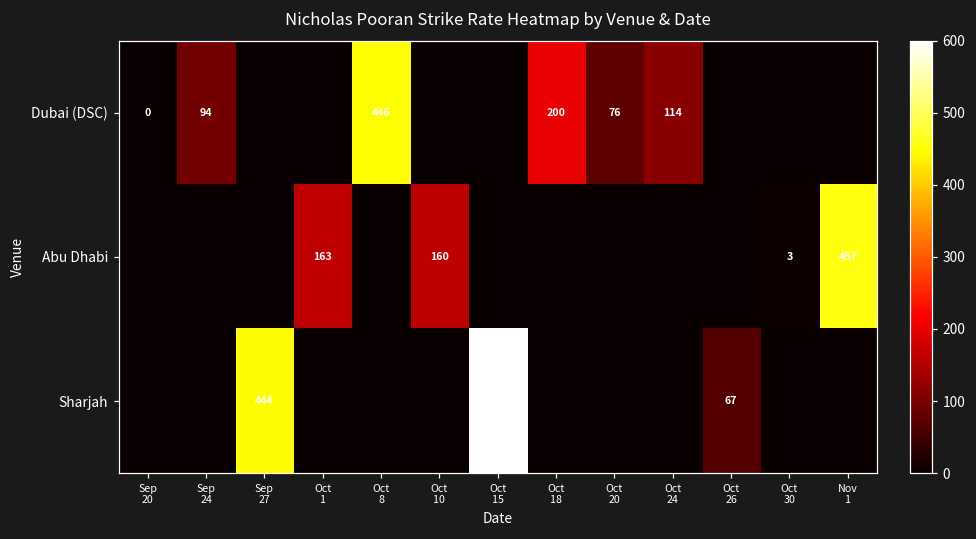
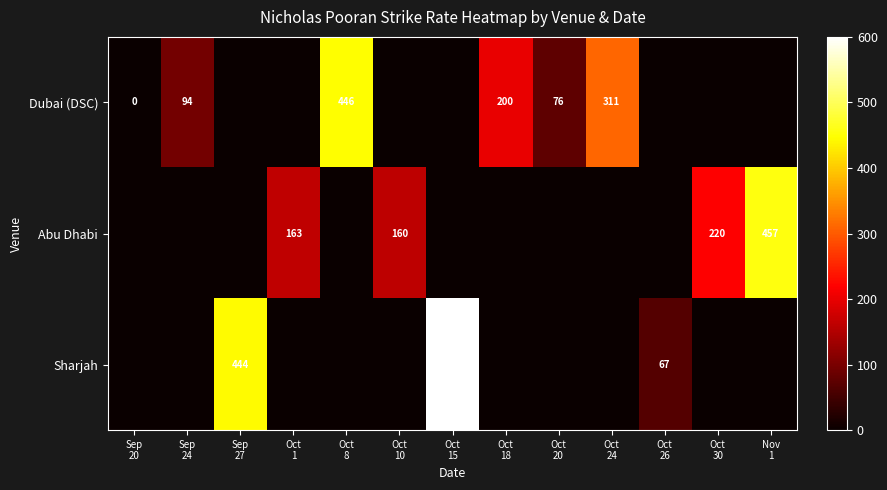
  {
    "Dubai (DSC)": {
      "Sep 20": 0,
      "Sep 24": 94,
      "Oct 8": 446,
      "Oct 18": 200,
      "Oct 20": 76,
-     "Oct 24": 114
+     "Oct 24": 311
    },
    "Abu Dhabi": {
      "Oct 1": 163,
      "Oct 10": 160,
-     "Oct 30": 3,
+     "Oct 30": 220,
      "Nov 1": 457
    },
    "Sharjah": {
      "Sep 27": 444,
      "Oct 26": 67
    }
  }
